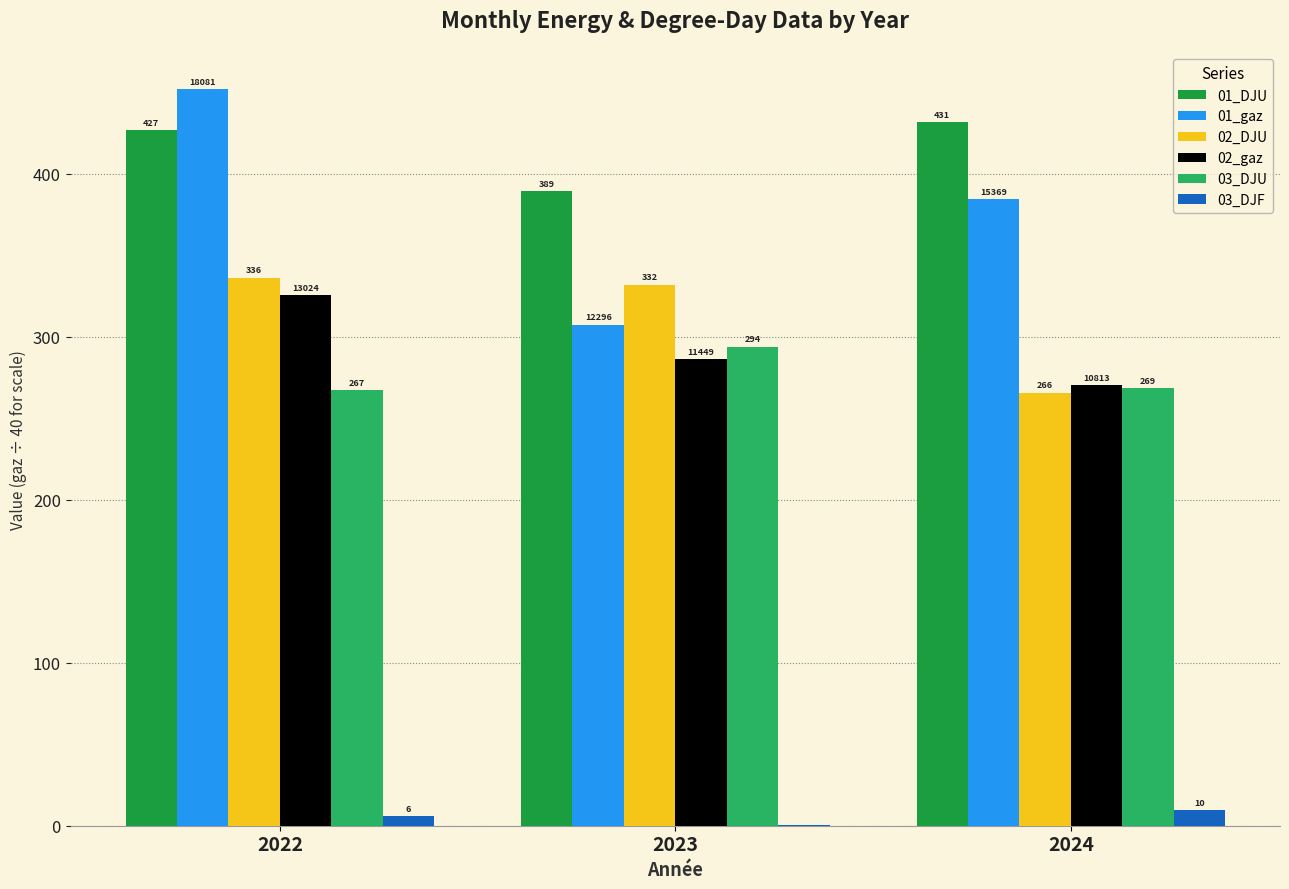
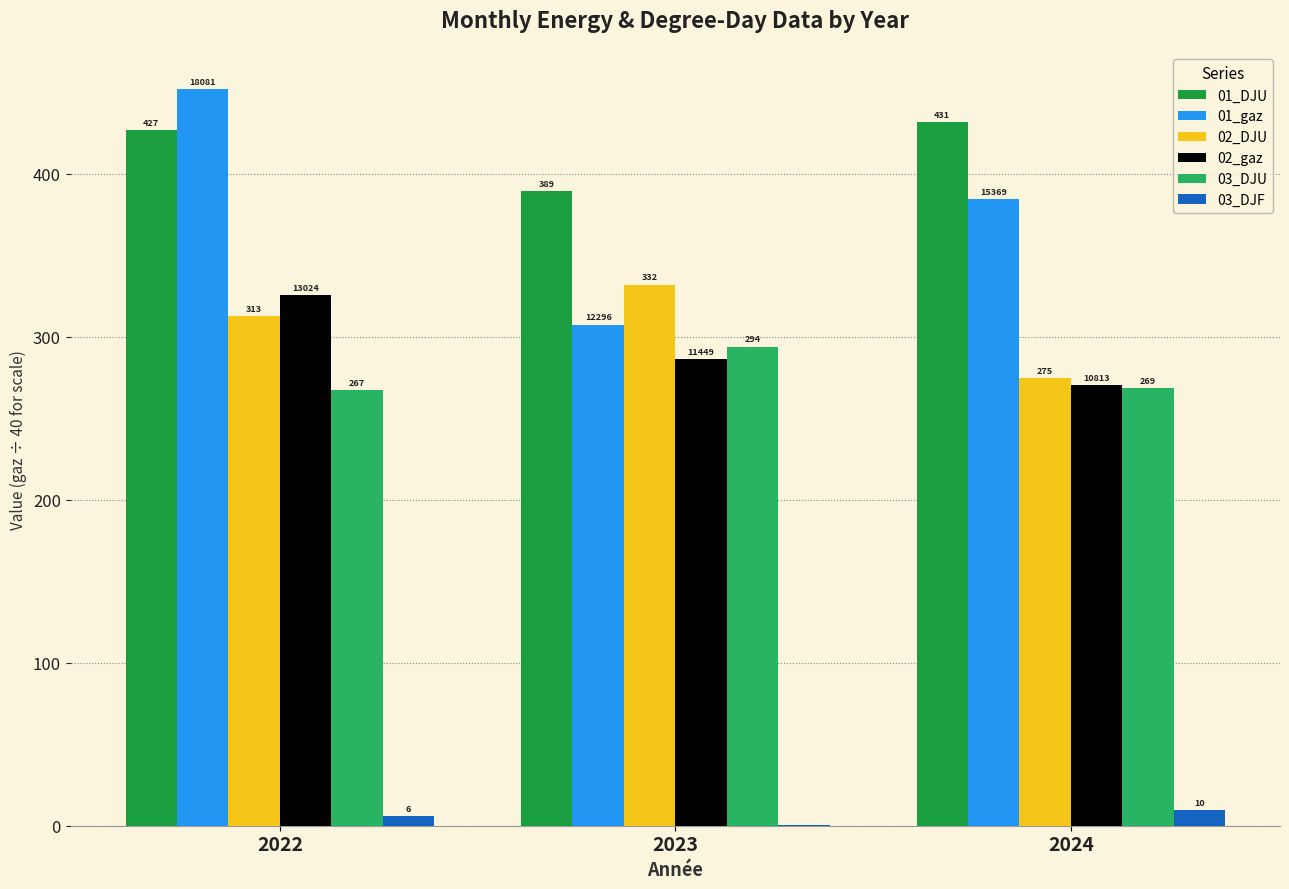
  {
    "02_DJU": {
-     "2022": 336,
+     "2022": 313,
      "2023": 332,
-     "2024": 266
+     "2024": 275
    },
    "03_DJF": {
      "2022": 6,
      "2024": 10
    }
  }
